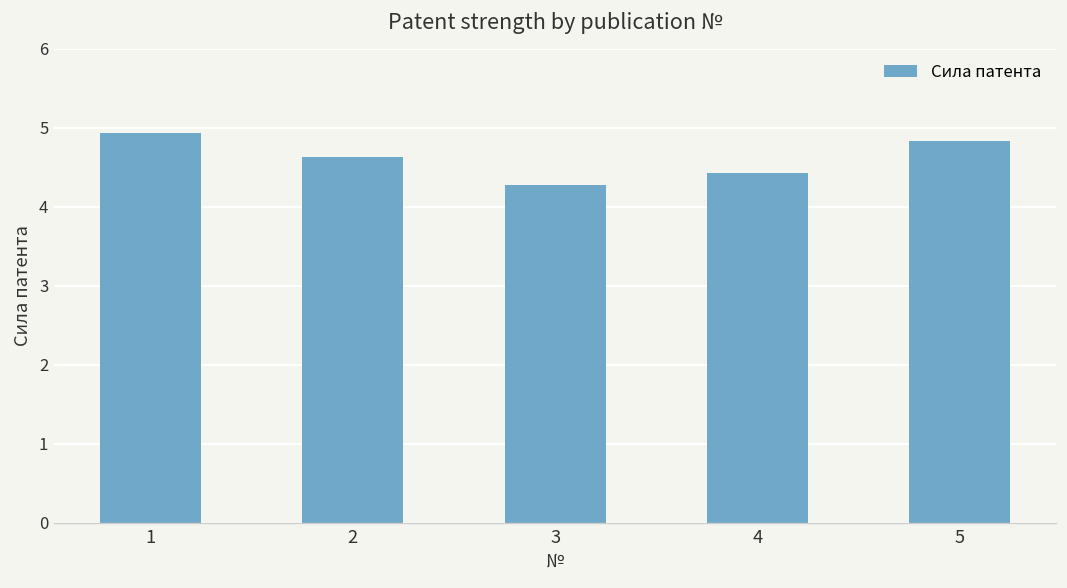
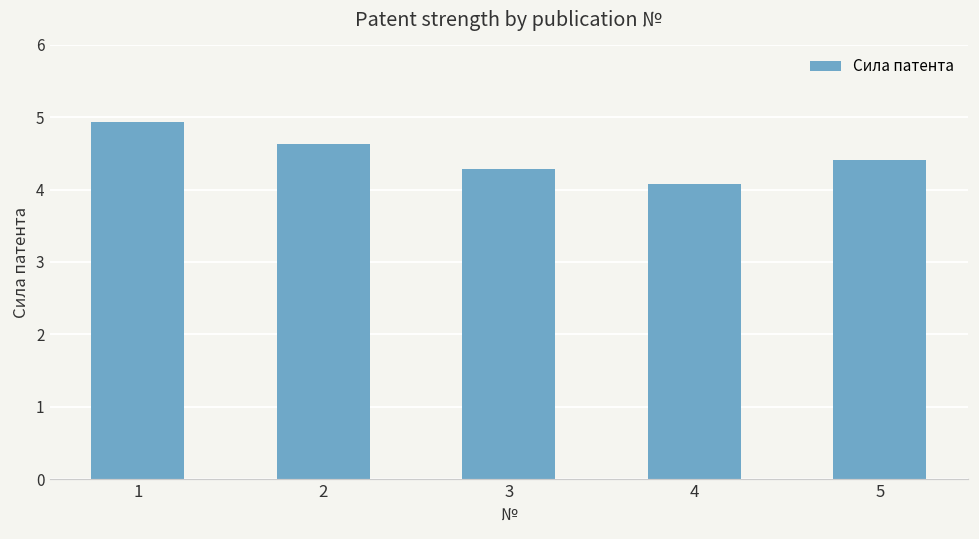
  {
    "1": 4.9,
    "2": 4.6,
    "3": 4.3,
-   "4": 4.4,
-   "5": 4.8
+   "4": 4.1,
+   "5": 4.4
  }
